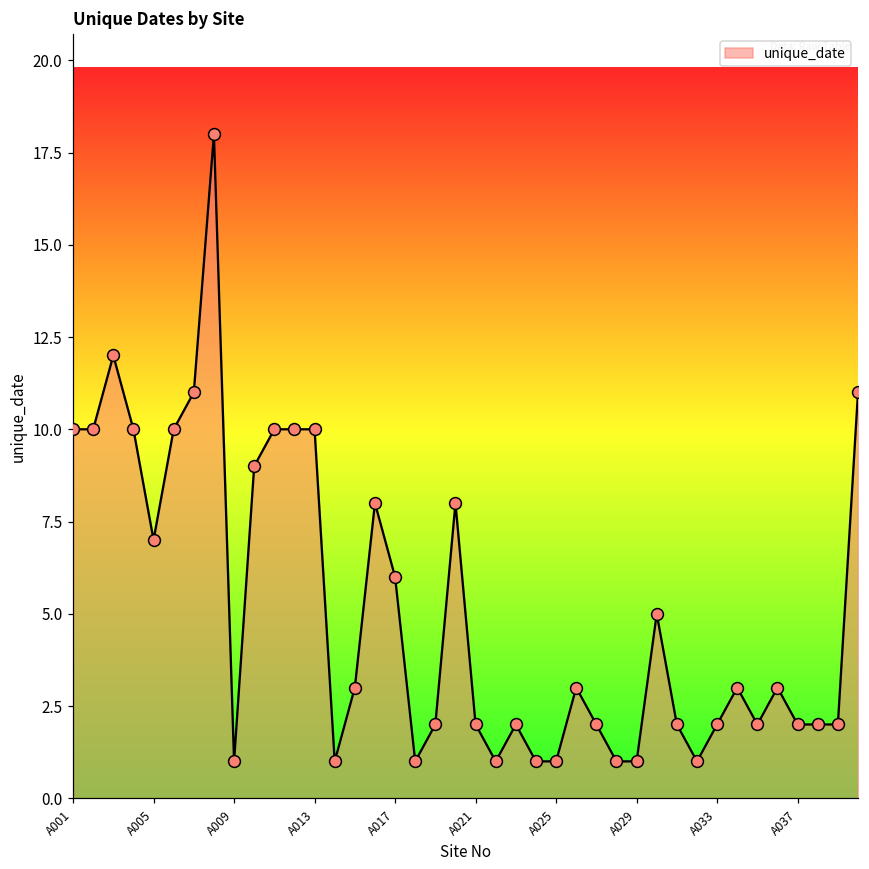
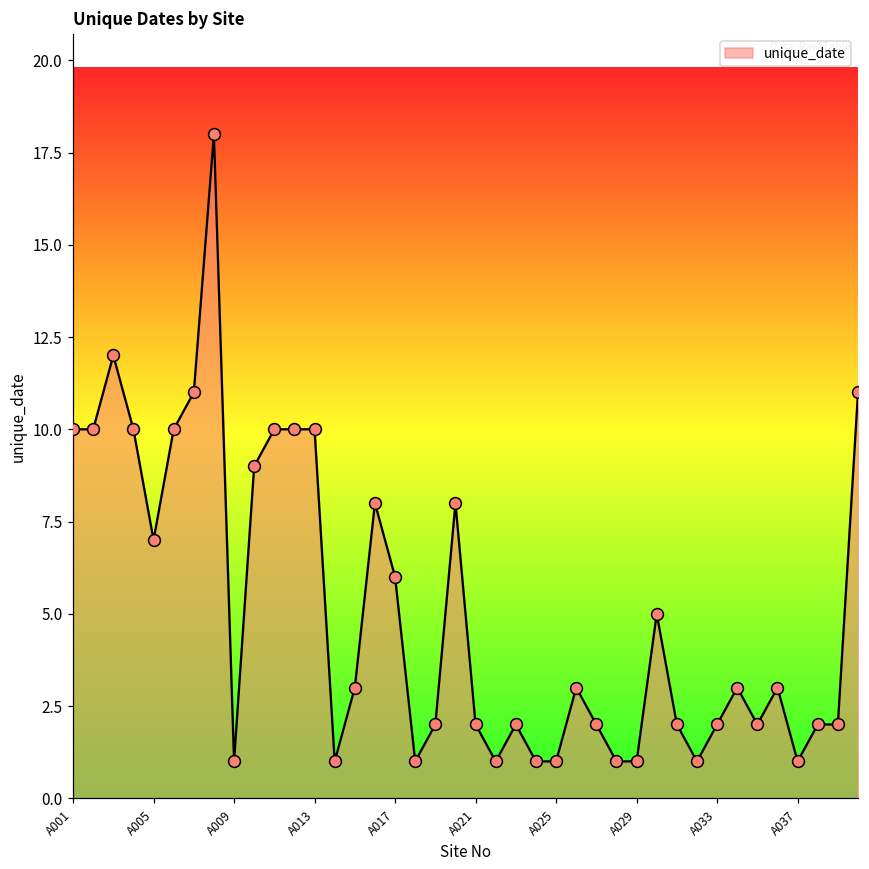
  {
    "A001": 10,
    "A005": 7,
    "A009": 1,
    "A013": 10,
    "A017": 6,
    "A021": 2,
    "A025": 1,
    "A029": 1,
    "A033": 2,
-   "A037": 2
+   "A037": 1
  }
